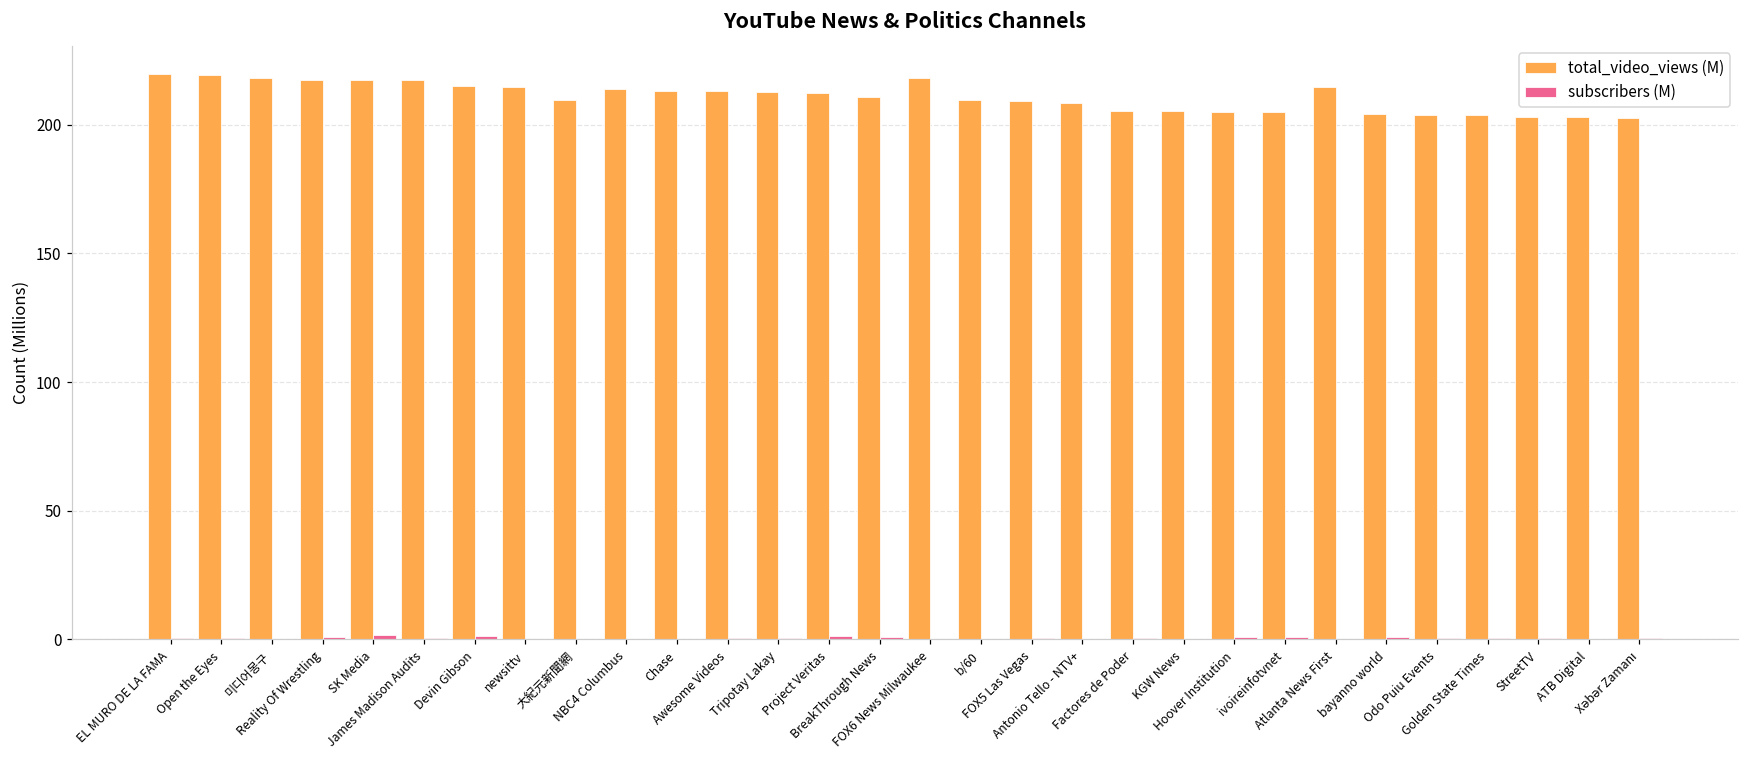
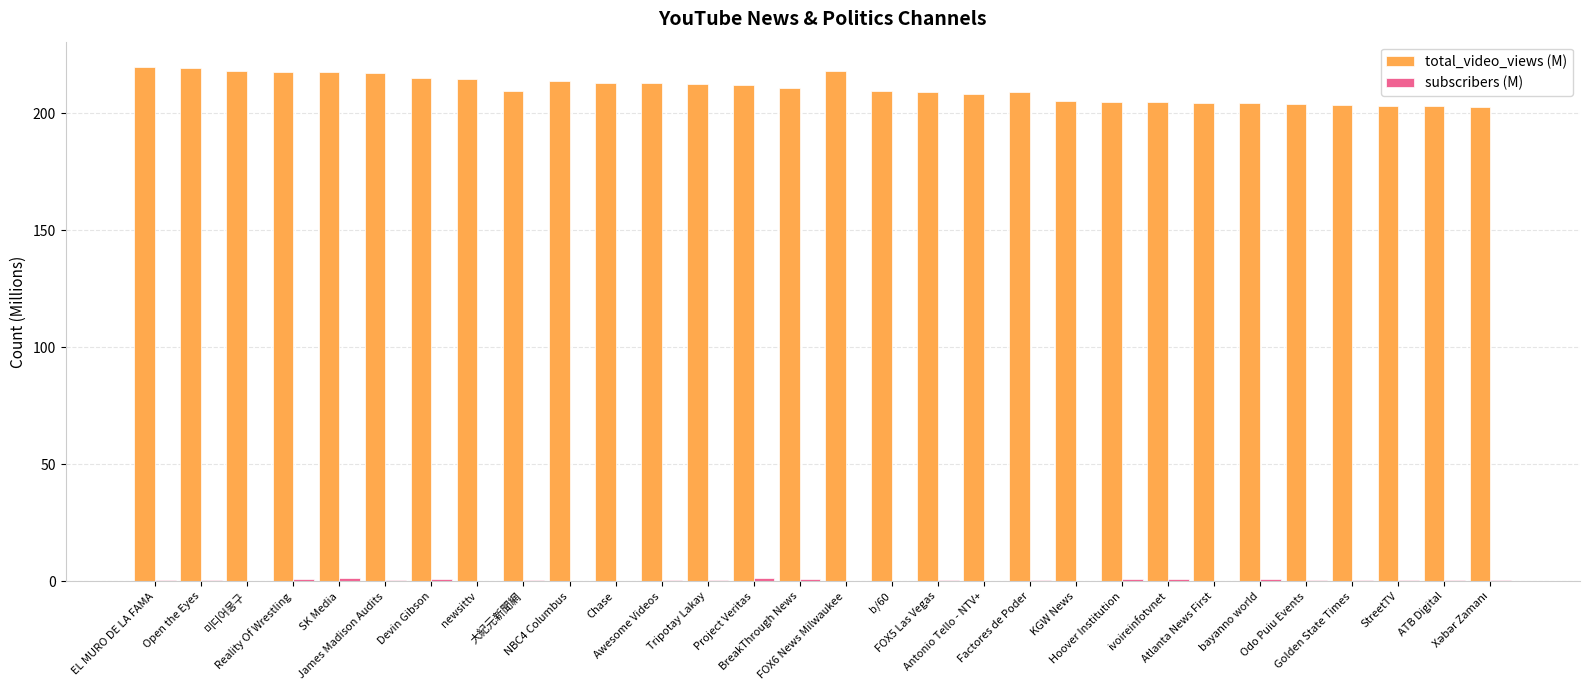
  {
    "total_video_views (M)": {
      "EL MURO DE LA FAMA": 220,
      "Open the Eyes": 219,
      "미디어몽구": 218,
      "Reality Of Wrestling": 218,
      "SK Media": 218,
      "James Madison Audits": 217,
      "Devin Gibson": 215,
      "newsittv": 215,
      "大紀元新聞網": 210,
      "NBC4 Columbus": 214,
      "Chase": 213,
      "Awesome Videos": 213,
      "Tripotay Lakay": 213,
      "Project Veritas": 212,
      "BreakThrough News": 211,
      "FOX6 News Milwaukee": 218,
      "b/60": 209,
      "FOX5 Las Vegas": 209,
      "Antonio Tello - NTV+": 208,
-     "Factores de Poder": 206,
+     "Factores de Poder": 209,
      "KGW News": 205,
      "Hoover Institution": 205,
      "ivoireinfotvnet": 205,
-     "Atlanta News First": 215,
+     "Atlanta News First": 205,
      "bayanno world": 204,
      "Odo Puiu Events": 204,
      "Golden State Times": 204,
      "StreetTV": 203,
      "ATB Digital": 203,
      "Xəbər Zamanı": 203
    },
    "subscribers (M)": {
      "SK Media": 2,
      "Devin Gibson": 1,
      "Project Veritas": 1,
      "bayanno world": 1
    }
  }
